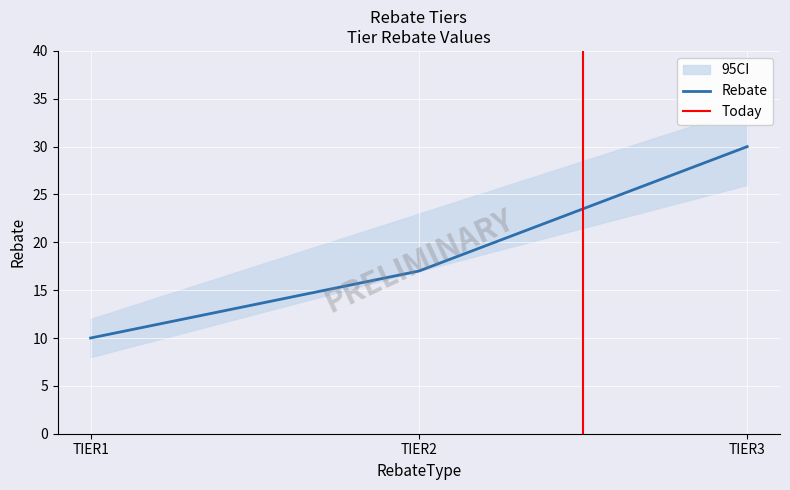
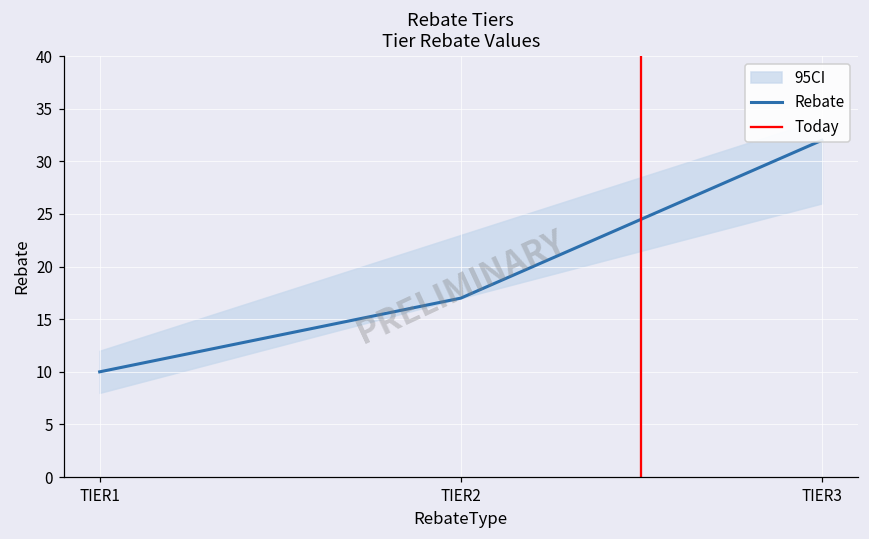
  {
    "Rebate": {
      "TIER1": 10,
      "TIER2": 17,
-     "TIER3": 30
+     "TIER3": 32
    }
  }
